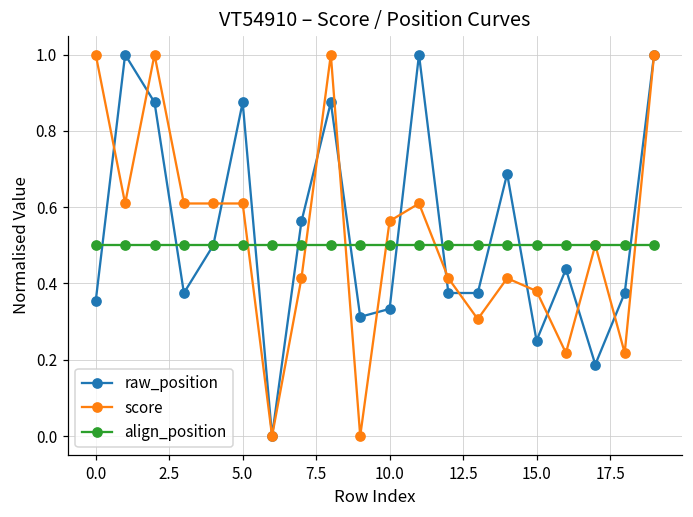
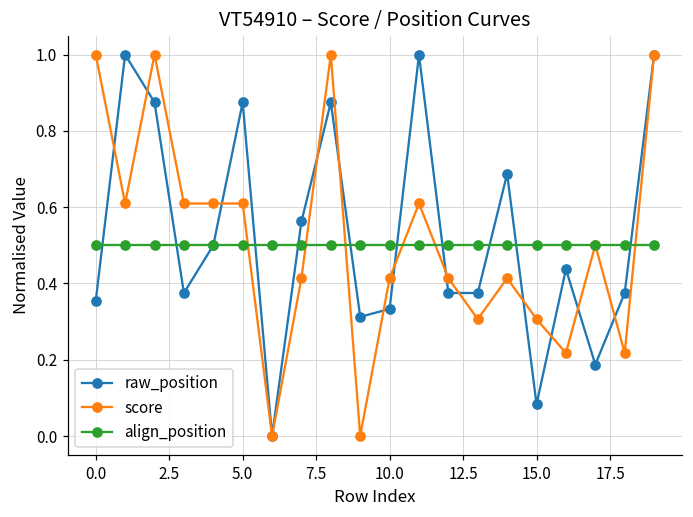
  {
    "raw_position": {
      "0.0": 0.35,
      "5.0": 0.88,
      "10.0": 0.33,
-     "15.0": 0.25
+     "15.0": 0.08
    },
    "score": {
      "0.0": 1.00,
      "5.0": 0.61,
-     "10.0": 0.56,
-     "15.0": 0.38
+     "10.0": 0.41,
+     "15.0": 0.31
    },
    "align_position": {
      "0.0": 0.50,
      "5.0": 0.50,
      "10.0": 0.50,
      "15.0": 0.50
    }
  }
